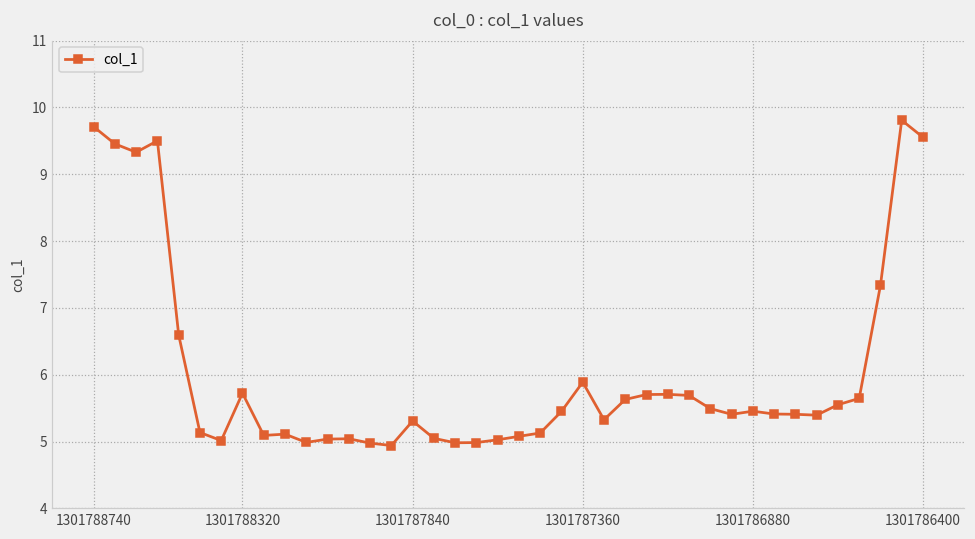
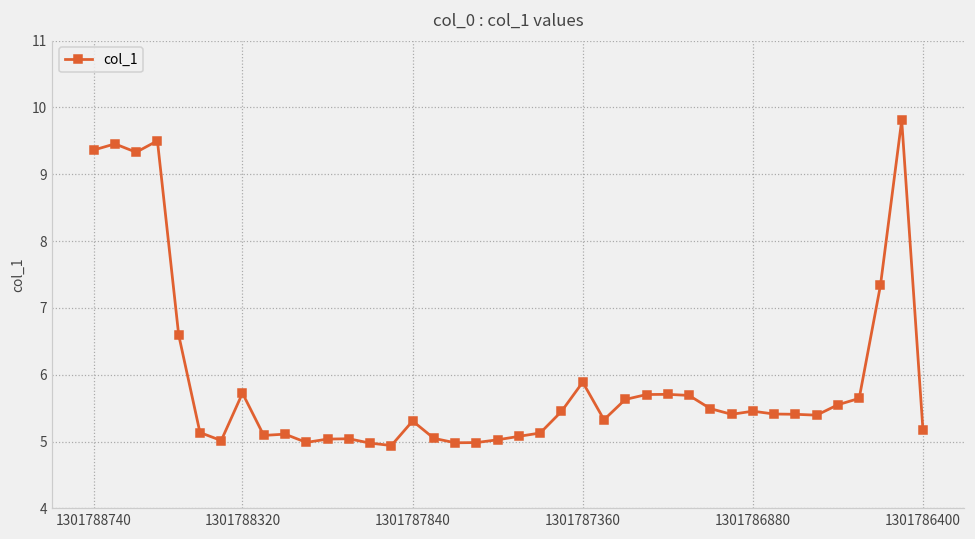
  {
-   "1301788740": 9.7,
+   "1301788740": 9.4,
    "1301788320": 5.7,
    "1301787840": 5.3,
    "1301787360": 5.9,
    "1301786880": 5.5,
-   "1301786400": 9.6
+   "1301786400": 5.2
  }
